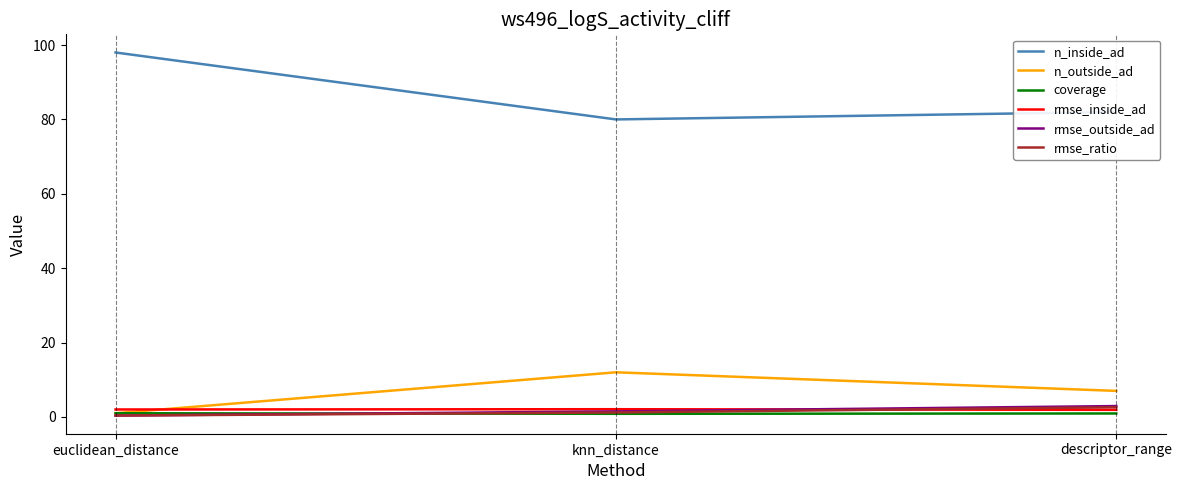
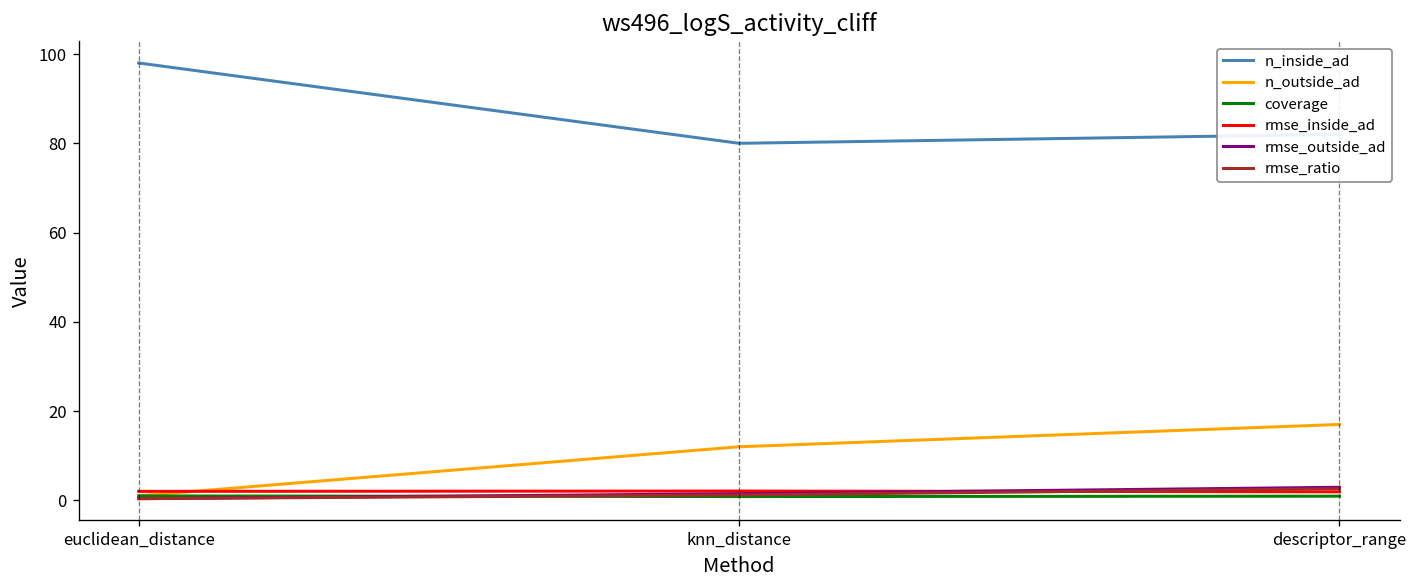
  {
    "n_inside_ad": {
      "euclidean_distance": 98,
      "knn_distance": 80
    },
    "n_outside_ad": {
      "knn_distance": 12,
-     "descriptor_range": 7
+     "descriptor_range": 17
    },
    "coverage": {
      "descriptor_range": 1
    },
    "rmse_inside_ad": {
      "euclidean_distance": 2
    }
  }
